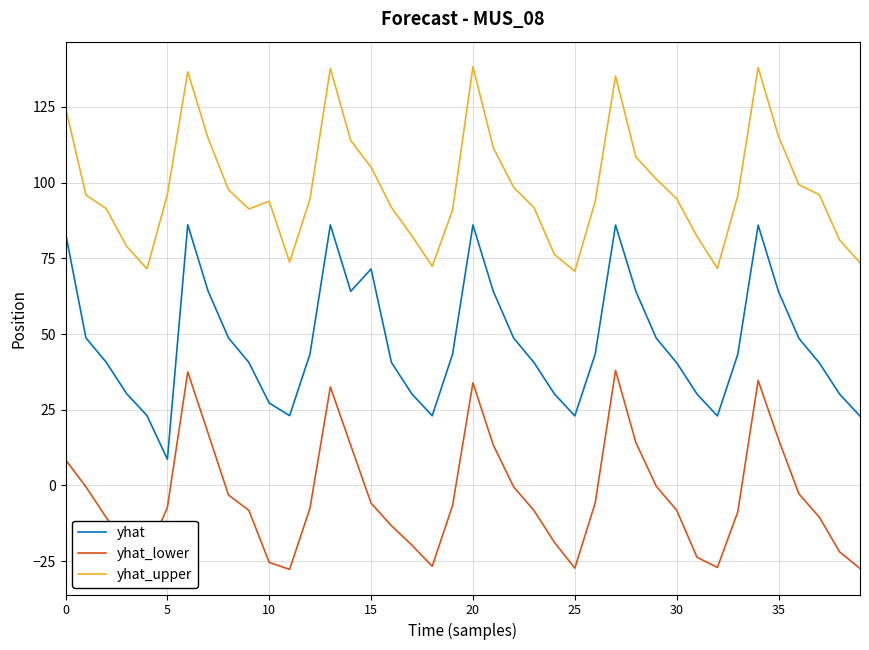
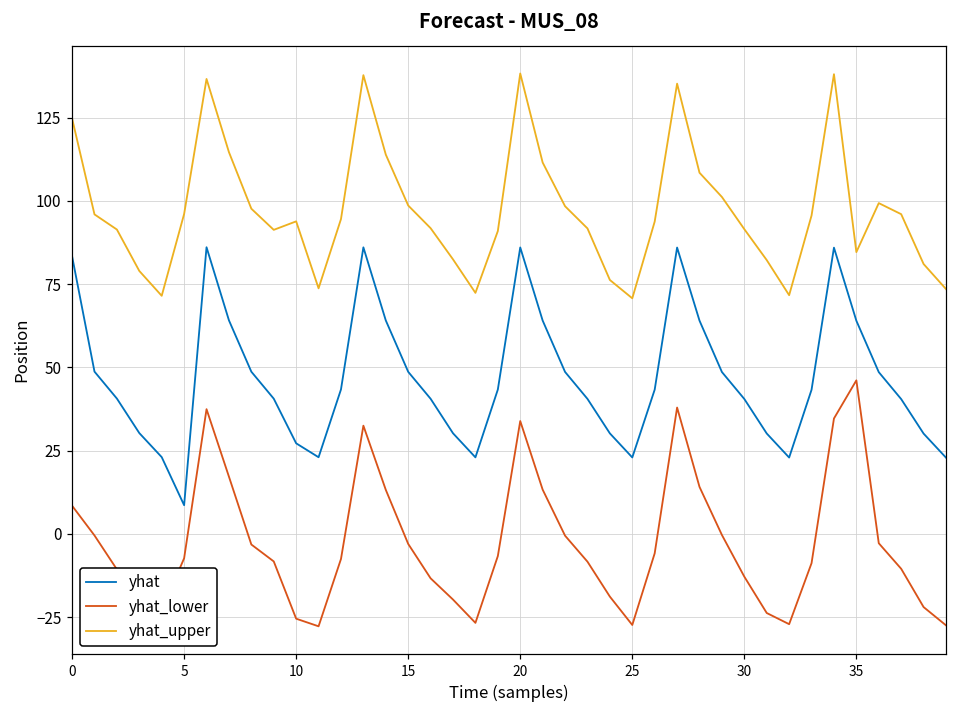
  {
    "yhat": {
      "0": 83,
      "5": 9,
      "10": 27,
-     "15": 71,
+     "15": 49,
      "20": 86,
      "25": 23,
      "30": 41,
      "35": 64
    },
    "yhat_lower": {
      "0": 8,
      "5": -7,
      "10": -25,
-     "15": -6,
+     "15": -3,
      "20": 34,
      "25": -27,
-     "30": -8,
-     "35": 15
+     "30": -13,
+     "35": 46
    },
    "yhat_upper": {
      "0": 125,
      "5": 96,
      "10": 94,
-     "15": 105,
+     "15": 99,
      "20": 138,
      "25": 71,
-     "30": 95,
-     "35": 115
+     "30": 92,
+     "35": 85
    }
  }
